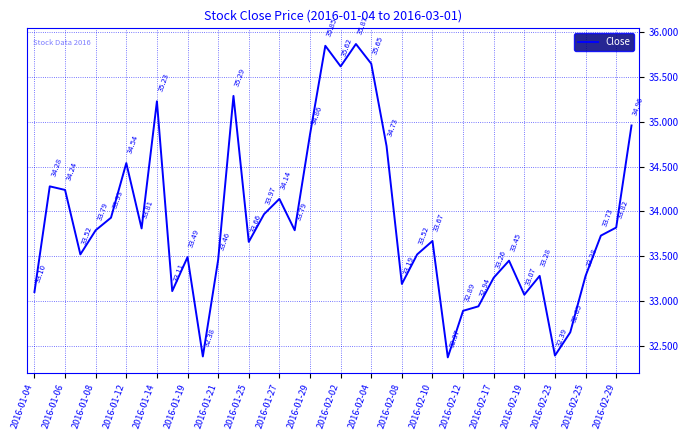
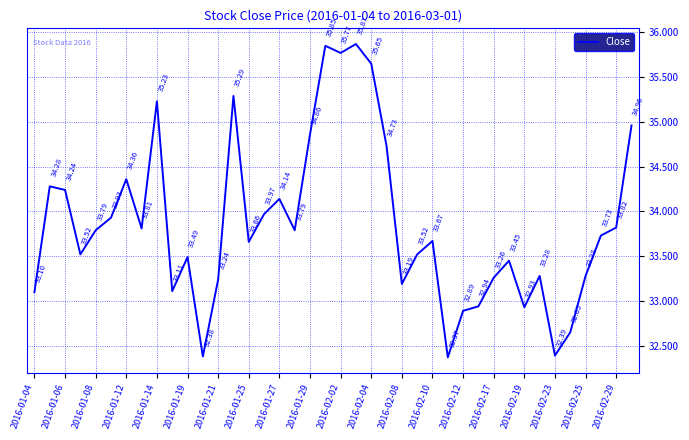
  {
    "2016-01-04": 33.10,
    "2016-01-06": 34.24,
-   "2016-01-12": 34.54,
+   "2016-01-12": 34.36,
    "2016-01-14": 35.23,
    "2016-01-19": 33.49,
-   "2016-01-21": 33.46,
+   "2016-01-21": 33.24,
    "2016-01-27": 34.14,
    "2016-01-29": 34.86,
-   "2016-02-02": 35.62,
+   "2016-02-02": 35.77,
    "2016-02-04": 35.65,
    "2016-02-10": 33.67,
    "2016-02-12": 32.89,
-   "2016-02-19": 33.07,
+   "2016-02-19": 32.93,
    "2016-02-25": 33.28,
    "2016-02-29": 33.82
  }
